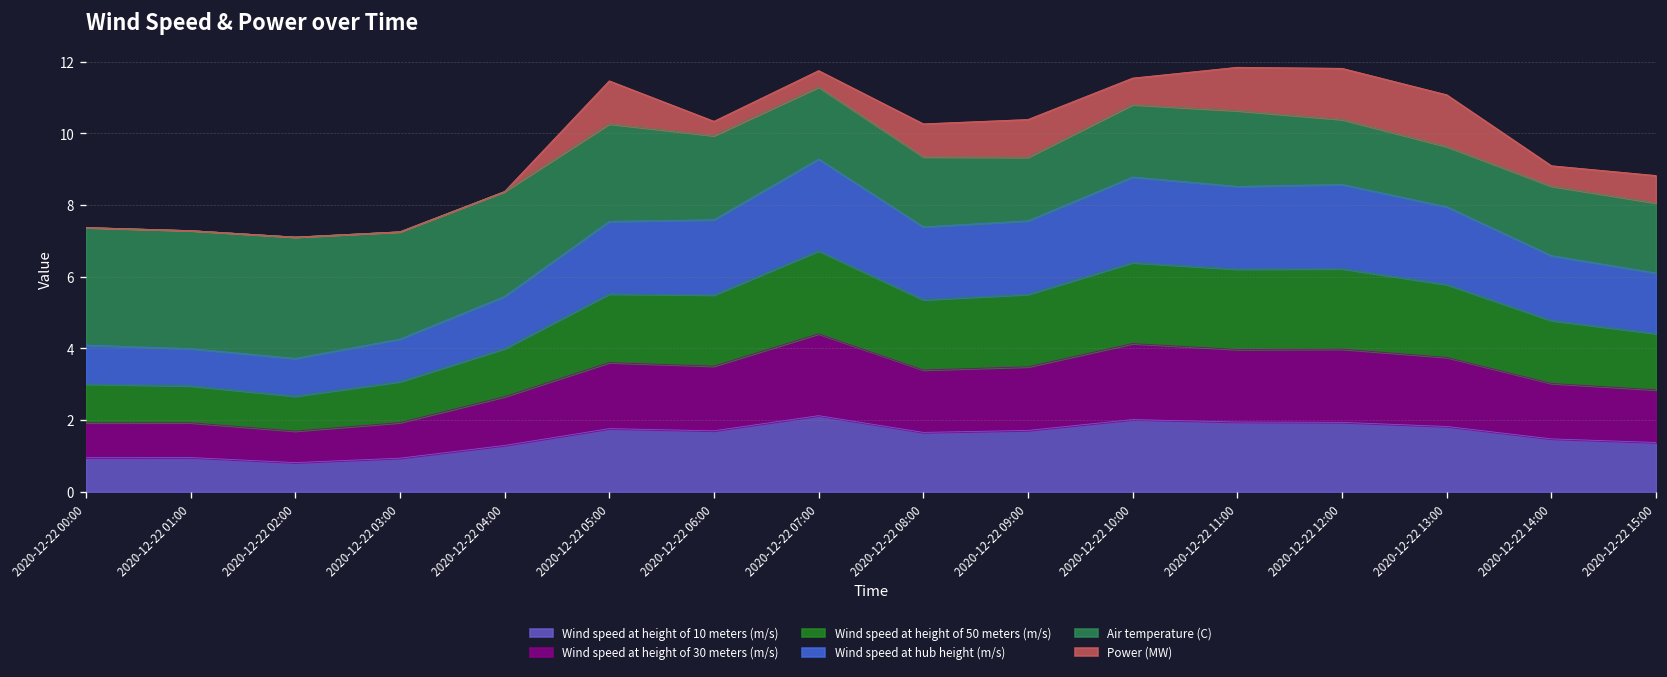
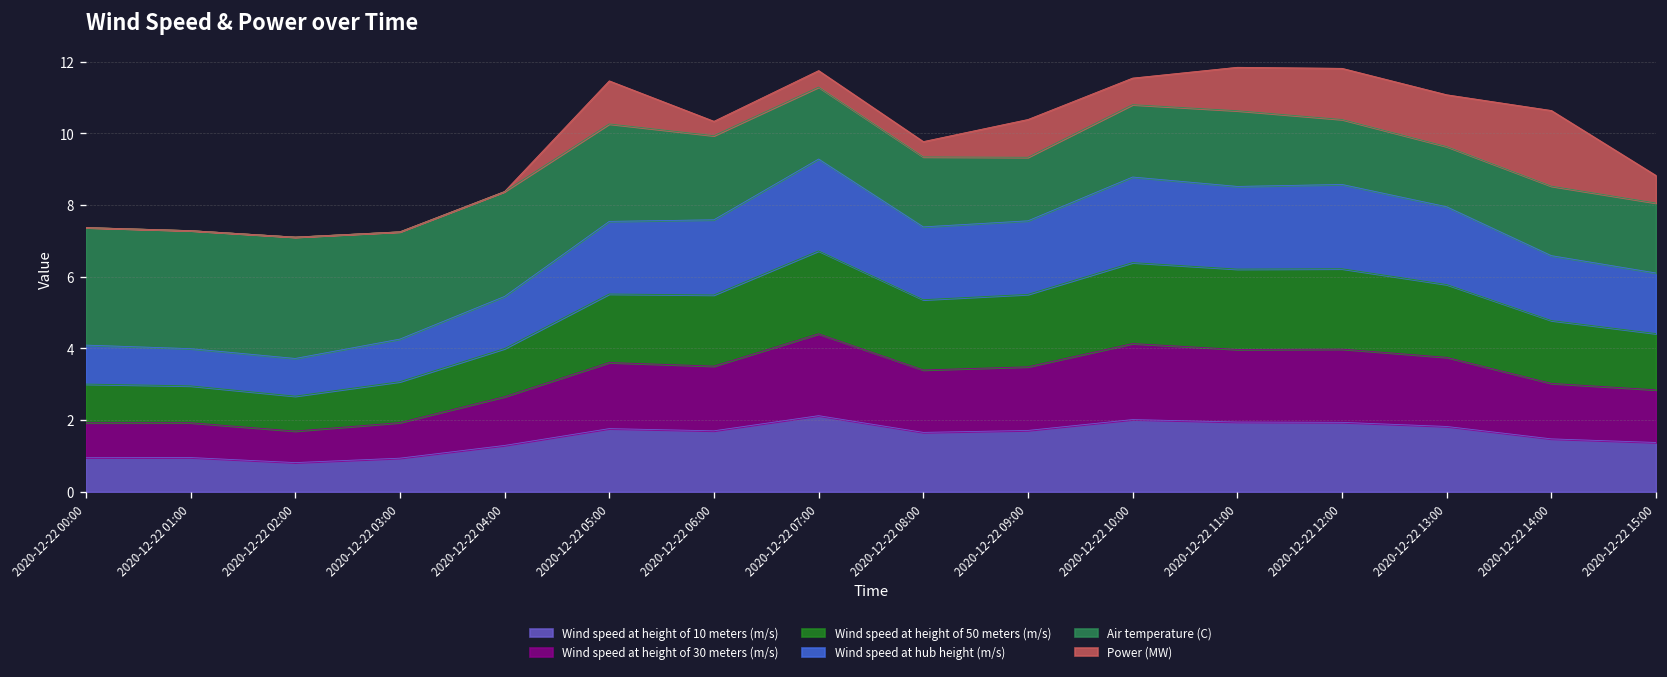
  {
    "Wind speed at height of 30 meters (m/s)": {
      "2020-12-22 00:00": 1.0,
      "2020-12-22 01:00": 1.0,
      "2020-12-22 02:00": 0.9,
      "2020-12-22 03:00": 1.0,
      "2020-12-22 04:00": 1.4,
      "2020-12-22 05:00": 1.8,
      "2020-12-22 06:00": 1.8,
      "2020-12-22 07:00": 2.3,
      "2020-12-22 08:00": 1.7,
      "2020-12-22 09:00": 1.8,
      "2020-12-22 10:00": 2.1,
      "2020-12-22 11:00": 2.0,
      "2020-12-22 12:00": 2.0,
      "2020-12-22 13:00": 1.9,
      "2020-12-22 14:00": 1.5,
      "2020-12-22 15:00": 1.5
    },
    "Power (MW)": {
      "2020-12-22 05:00": 1.2,
      "2020-12-22 06:00": 0.4,
      "2020-12-22 07:00": 0.5,
-     "2020-12-22 08:00": 0.9,
+     "2020-12-22 08:00": 0.4,
      "2020-12-22 09:00": 1.1,
      "2020-12-22 10:00": 0.7,
      "2020-12-22 11:00": 1.2,
      "2020-12-22 12:00": 1.4,
      "2020-12-22 13:00": 1.4,
-     "2020-12-22 14:00": 0.6,
+     "2020-12-22 14:00": 2.1,
      "2020-12-22 15:00": 0.8
    }
  }
